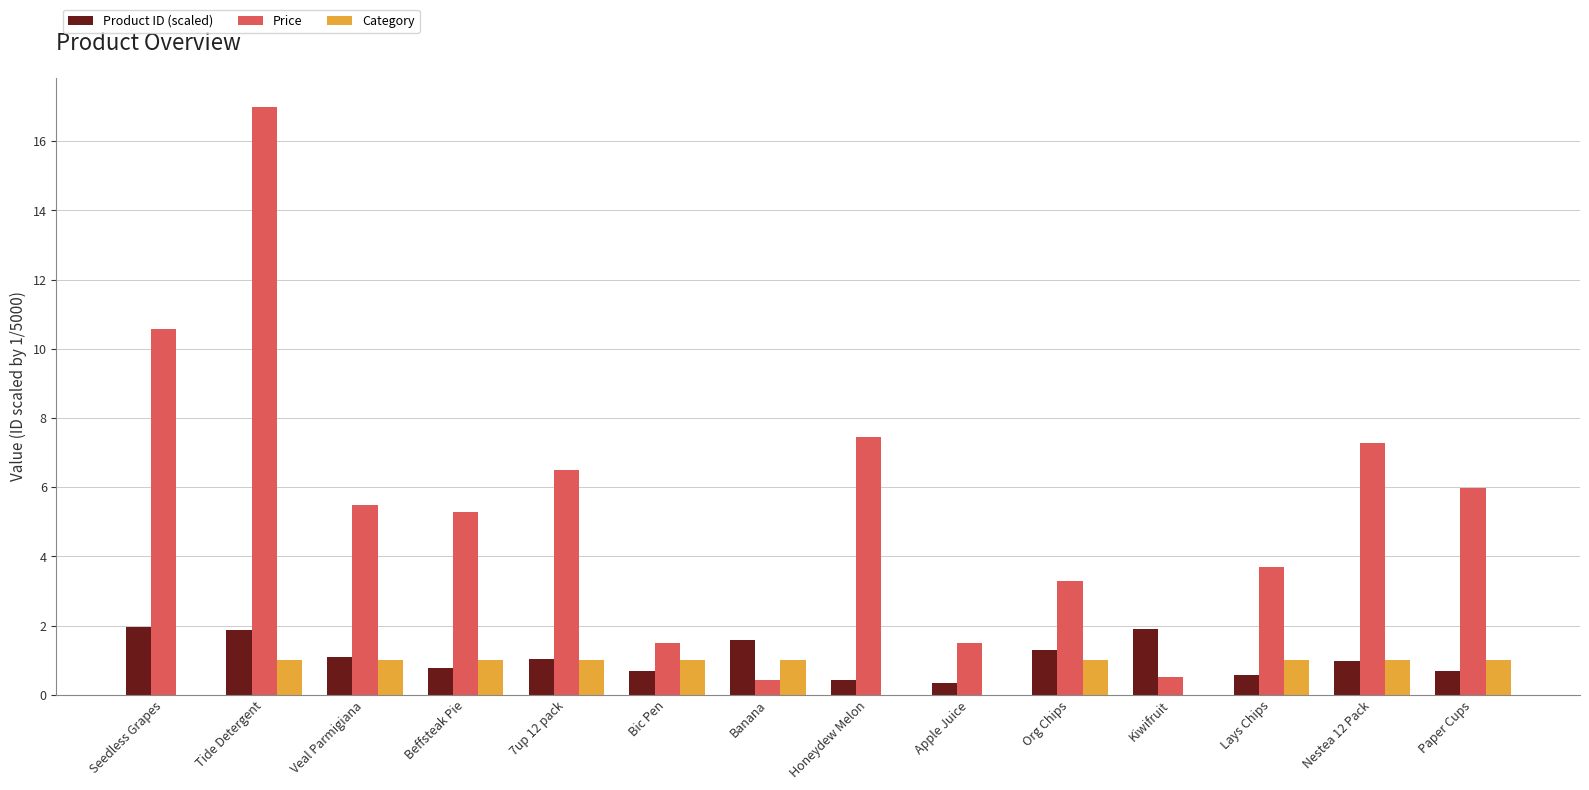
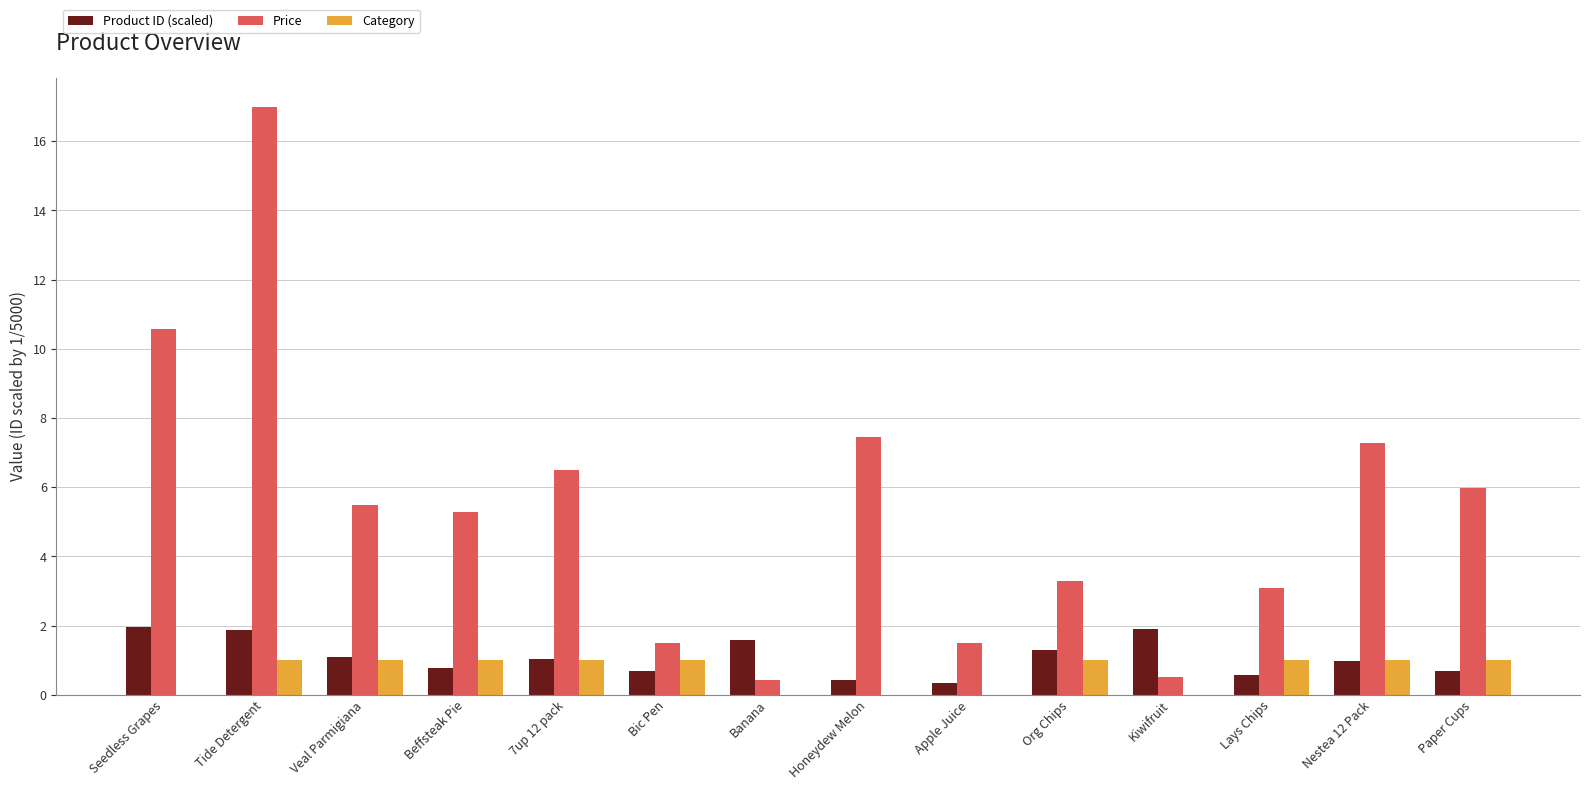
  {
    "Product ID (scaled)": {
      "Seedless Grapes": 2.0,
      "Tide Detergent": 1.9,
      "Veal Parmigiana": 1.1,
      "Beffsteak Pie": 0.8,
      "7up 12 pack": 1.0,
      "Bic Pen": 0.7,
      "Banana": 1.6,
      "Honeydew Melon": 0.4,
      "Apple Juice": 0.3,
      "Org Chips": 1.3,
      "Kiwifruit": 1.9,
      "Lays Chips": 0.6,
      "Nestea 12 Pack": 1.0,
      "Paper Cups": 0.7
    },
    "Price": {
      "Seedless Grapes": 10.6,
      "Tide Detergent": 17.0,
      "Veal Parmigiana": 5.5,
      "Beffsteak Pie": 5.3,
      "7up 12 pack": 6.5,
      "Bic Pen": 1.5,
      "Banana": 0.4,
      "Honeydew Melon": 7.4,
      "Apple Juice": 1.5,
      "Org Chips": 3.3,
      "Kiwifruit": 0.5,
-     "Lays Chips": 3.7,
+     "Lays Chips": 3.1,
      "Nestea 12 Pack": 7.3,
      "Paper Cups": 6.0
    },
    "Category": {
      "Seedless Grapes": 0,
      "Tide Detergent": 1,
      "Veal Parmigiana": 1,
      "Beffsteak Pie": 1,
      "7up 12 pack": 1,
      "Bic Pen": 1,
-     "Banana": 1,
+     "Banana": 0,
      "Honeydew Melon": 0,
      "Apple Juice": 0,
      "Org Chips": 1,
      "Kiwifruit": 0,
      "Lays Chips": 1,
      "Nestea 12 Pack": 1,
      "Paper Cups": 1
    }
  }
